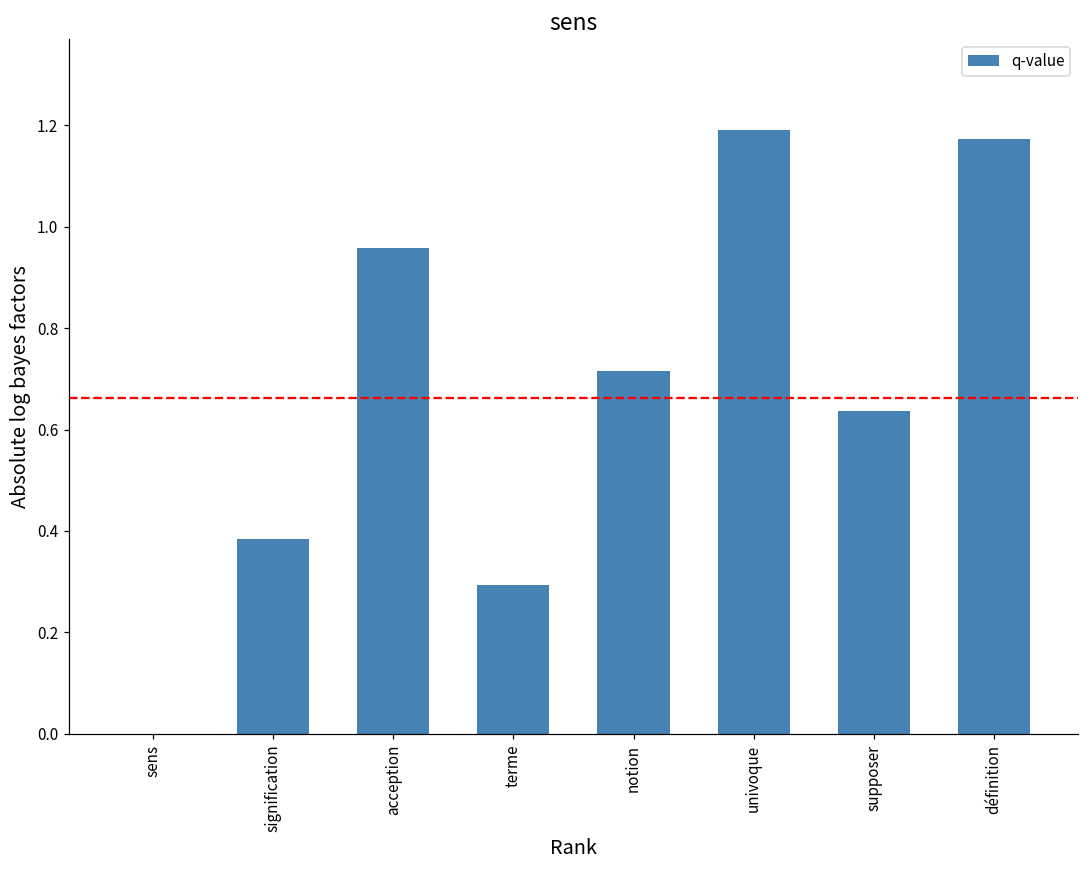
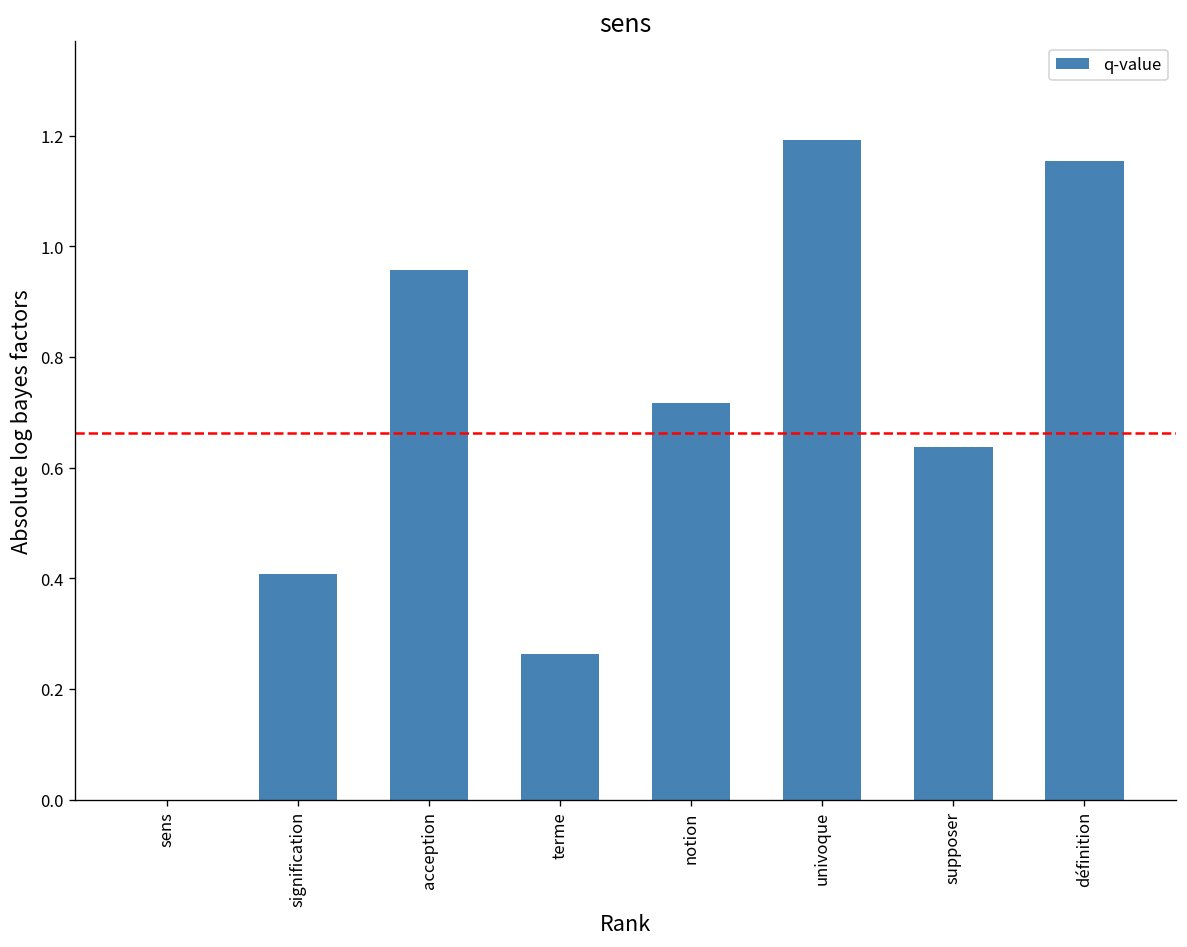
  {
    "sens": 0.00,
-   "signification": 0.38,
+   "signification": 0.41,
    "acception": 0.96,
-   "terme": 0.29,
+   "terme": 0.26,
    "notion": 0.72,
    "univoque": 1.19,
    "supposer": 0.64,
-   "définition": 1.17
+   "définition": 1.15
  }
